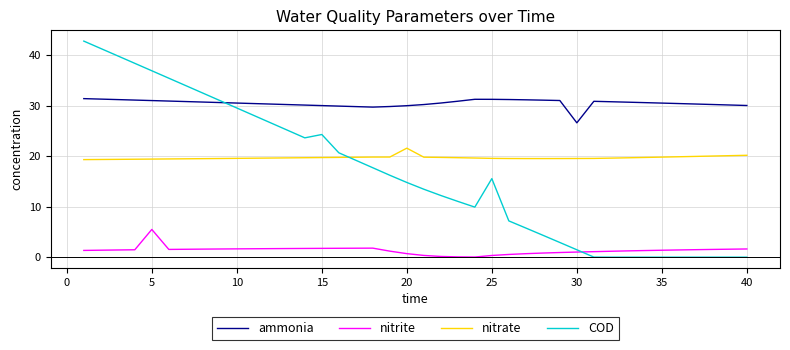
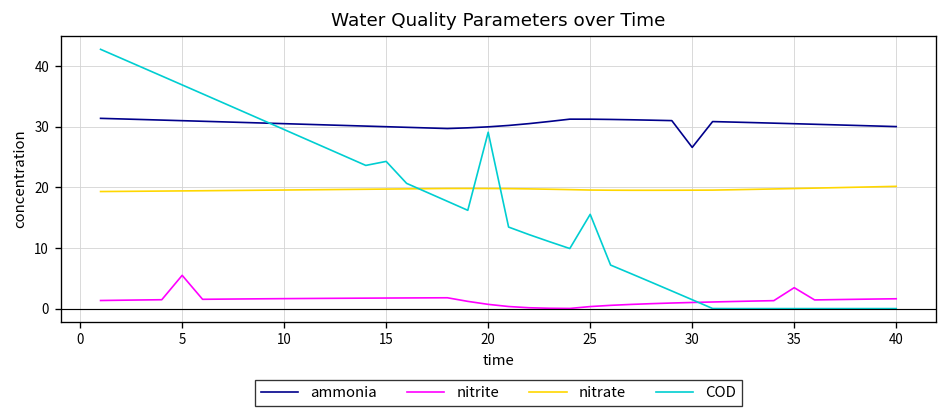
  {
    "ammonia": {
      "5": 31,
      "10": 31,
      "15": 30,
      "20": 30,
      "25": 31,
      "30": 27,
      "35": 31,
      "40": 30
    },
    "nitrite": {
      "5": 5,
      "10": 2,
      "15": 2,
      "20": 1,
      "25": 0,
-     "35": 1,
+     "35": 3,
      "40": 2
    },
    "nitrate": {
      "5": 19,
      "10": 20,
      "15": 20,
-     "20": 22,
+     "20": 20,
      "25": 20,
      "30": 20,
      "35": 20,
      "40": 20
    },
    "COD": {
      "5": 37,
      "10": 30,
      "15": 24,
-     "20": 15,
+     "20": 29,
      "25": 16,
      "35": 0,
      "40": 0
    }
  }
